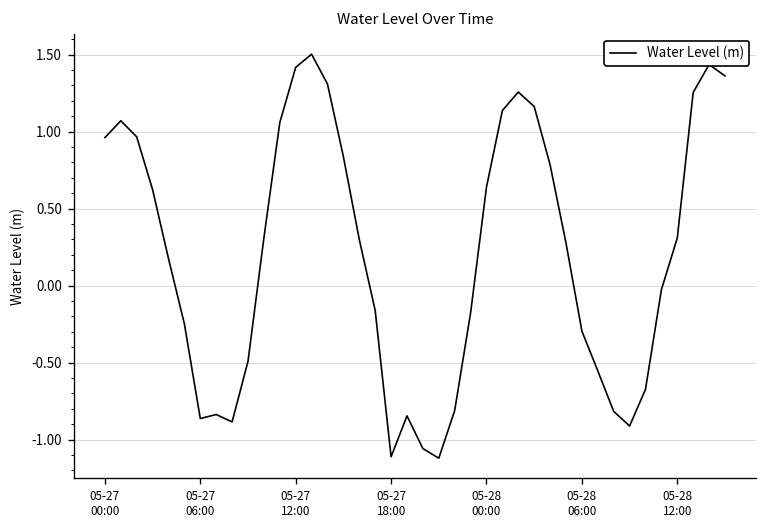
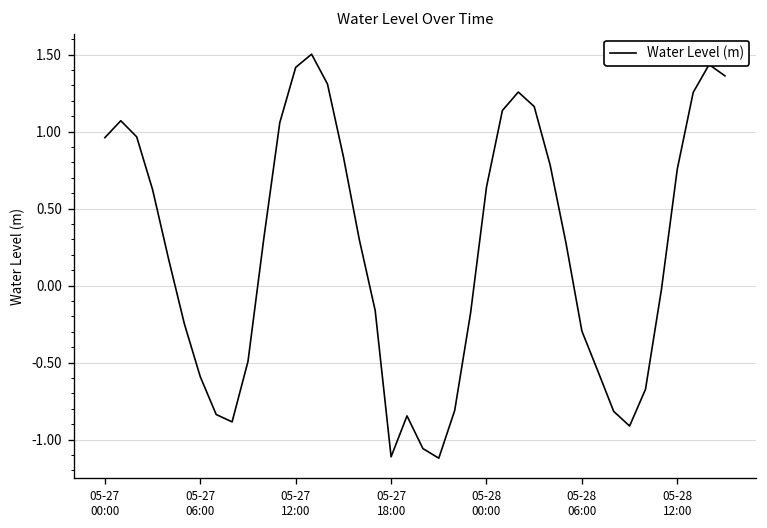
  {
    "05-27 00:00": 0.96,
-   "05-27 06:00": -0.86,
+   "05-27 06:00": -0.59,
    "05-27 12:00": 1.42,
    "05-27 18:00": -1.11,
    "05-28 00:00": 0.64,
    "05-28 06:00": -0.30,
-   "05-28 12:00": 0.31
+   "05-28 12:00": 0.76
  }
